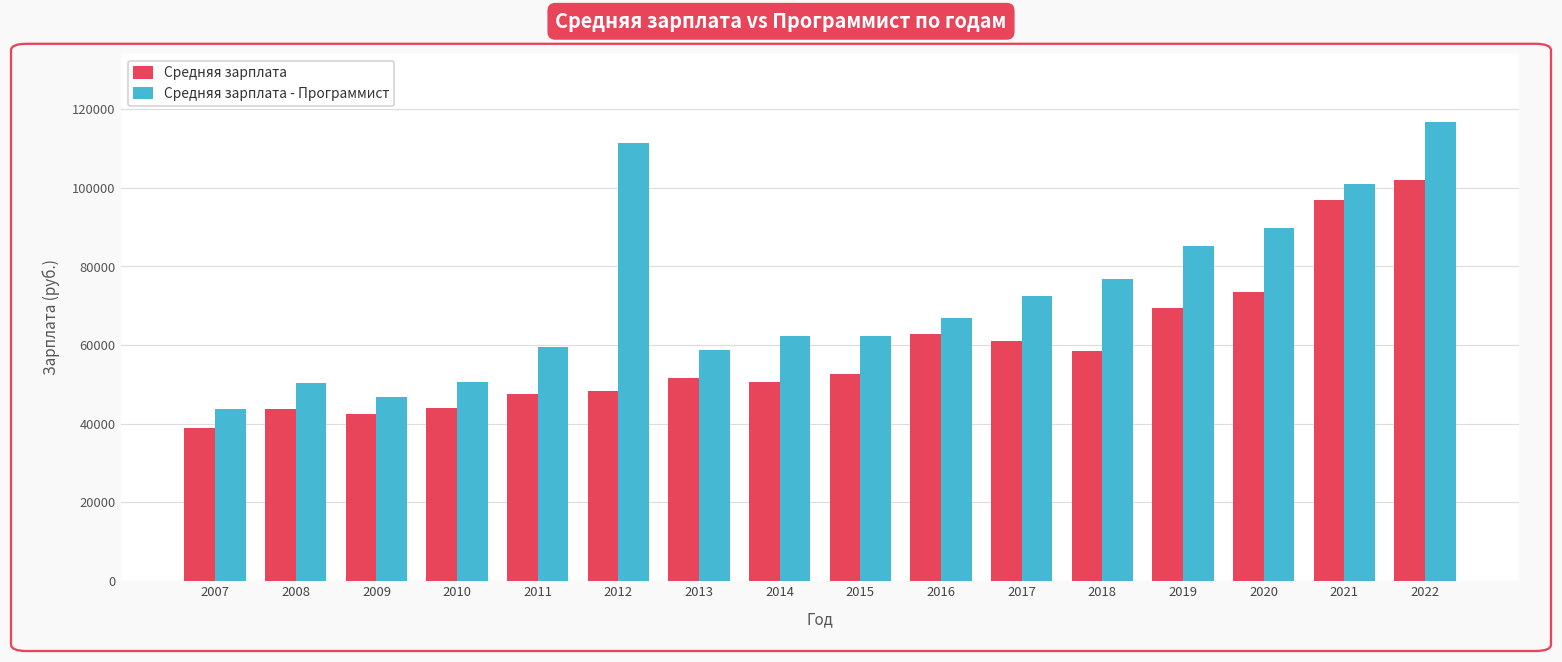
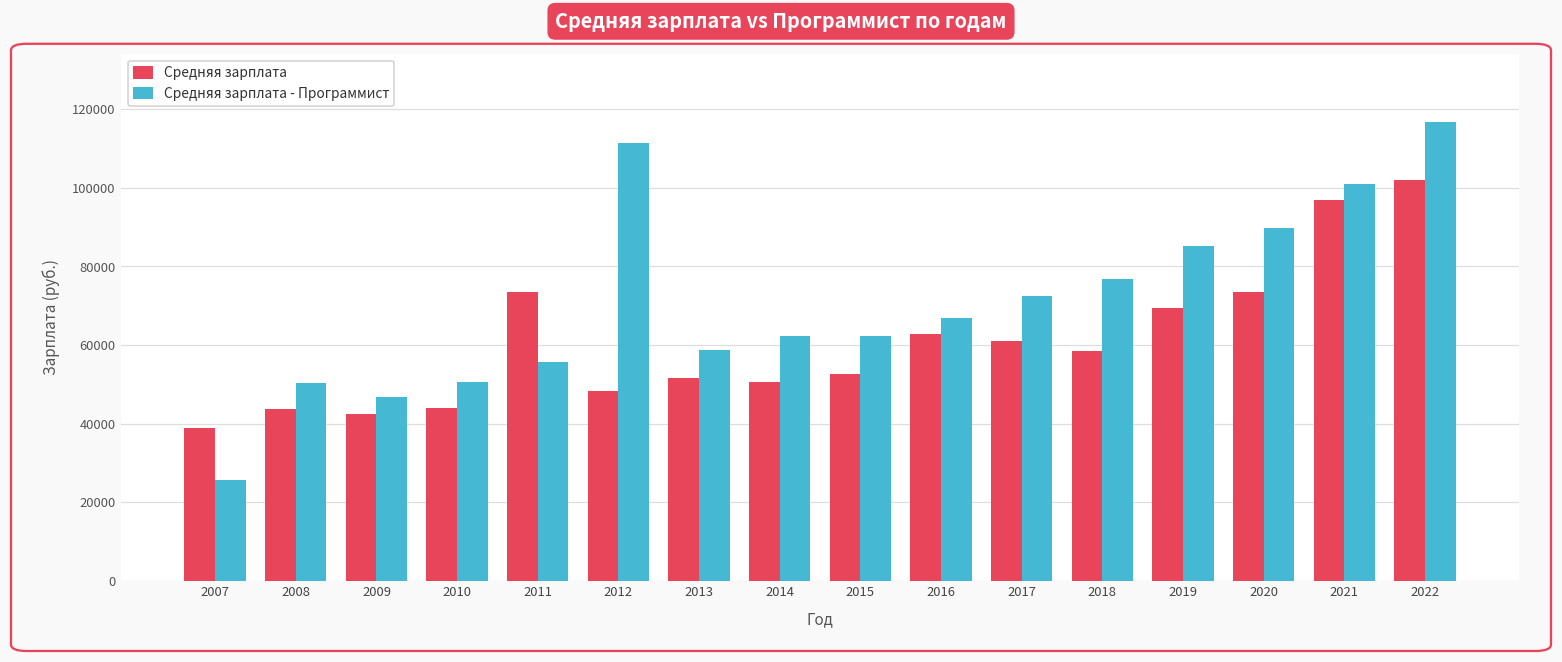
  {
    "Средняя зарплата": {
      "2007": 39000,
      "2008": 44000,
      "2009": 42000,
      "2010": 44000,
-     "2011": 47000,
+     "2011": 73000,
      "2012": 48000,
      "2013": 52000,
      "2014": 51000,
      "2015": 53000,
      "2016": 63000,
      "2017": 61000,
      "2018": 58000,
      "2019": 69000,
      "2020": 73000,
      "2021": 97000,
      "2022": 102000
    },
    "Средняя зарплата - Программист": {
-     "2007": 44000,
+     "2007": 26000,
      "2008": 50000,
      "2009": 47000,
      "2010": 51000,
-     "2011": 59000,
+     "2011": 56000,
      "2012": 111000,
      "2013": 59000,
      "2014": 62000,
      "2015": 62000,
      "2016": 67000,
      "2017": 72000,
      "2018": 77000,
      "2019": 85000,
      "2020": 90000,
      "2021": 101000,
      "2022": 117000
    }
  }
